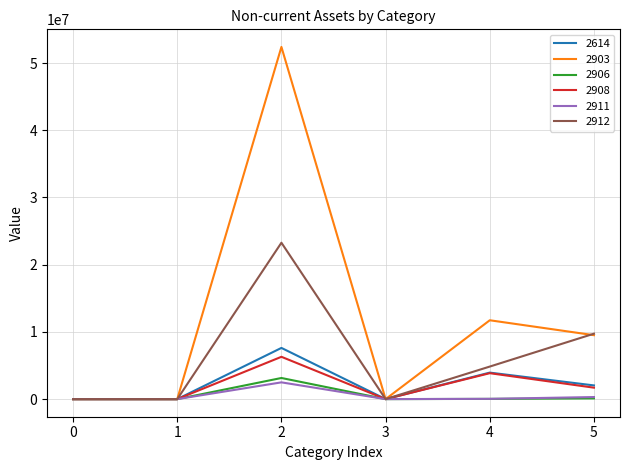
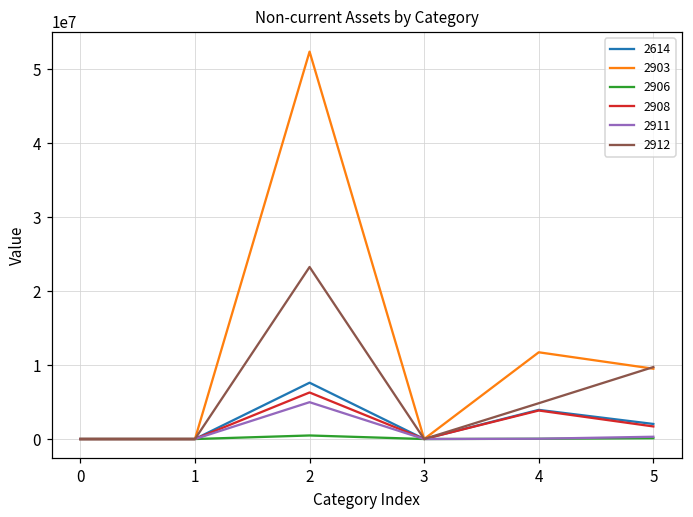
  {
    "2614": {
      "2": 8000000
    },
    "2903": {
      "2": 52000000,
      "4": 12000000
    },
    "2906": {
-     "2": 3000000
+     "2": 0
    },
    "2908": {
      "2": 6000000
    },
    "2911": {
-     "2": 2000000
+     "2": 5000000
    },
    "2912": {
      "2": 23000000,
      "4": 5000000
    }
  }
